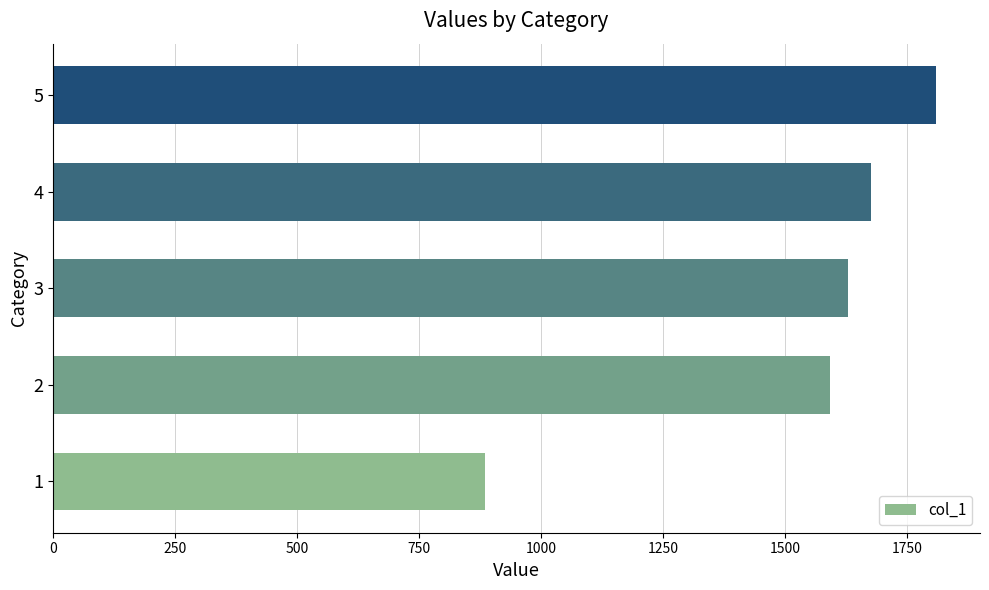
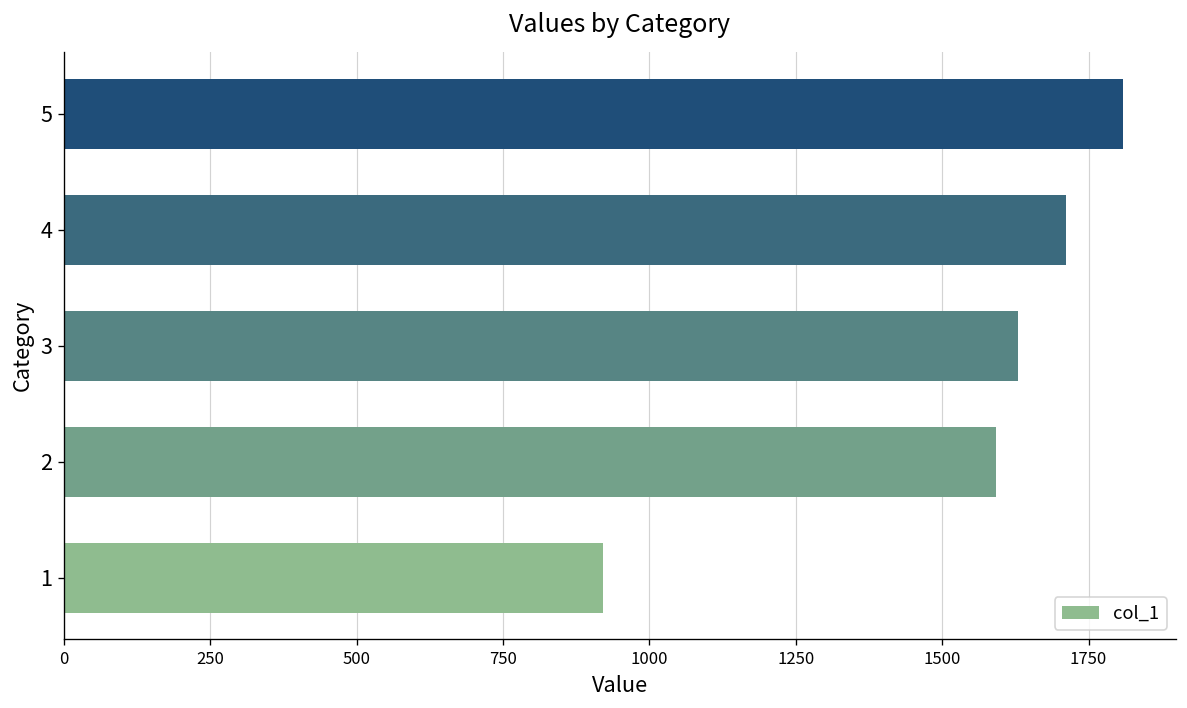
  {
    "5": 1810,
-   "4": 1680,
+   "4": 1710,
    "3": 1630,
    "2": 1590,
-   "1": 890
+   "1": 920
  }
